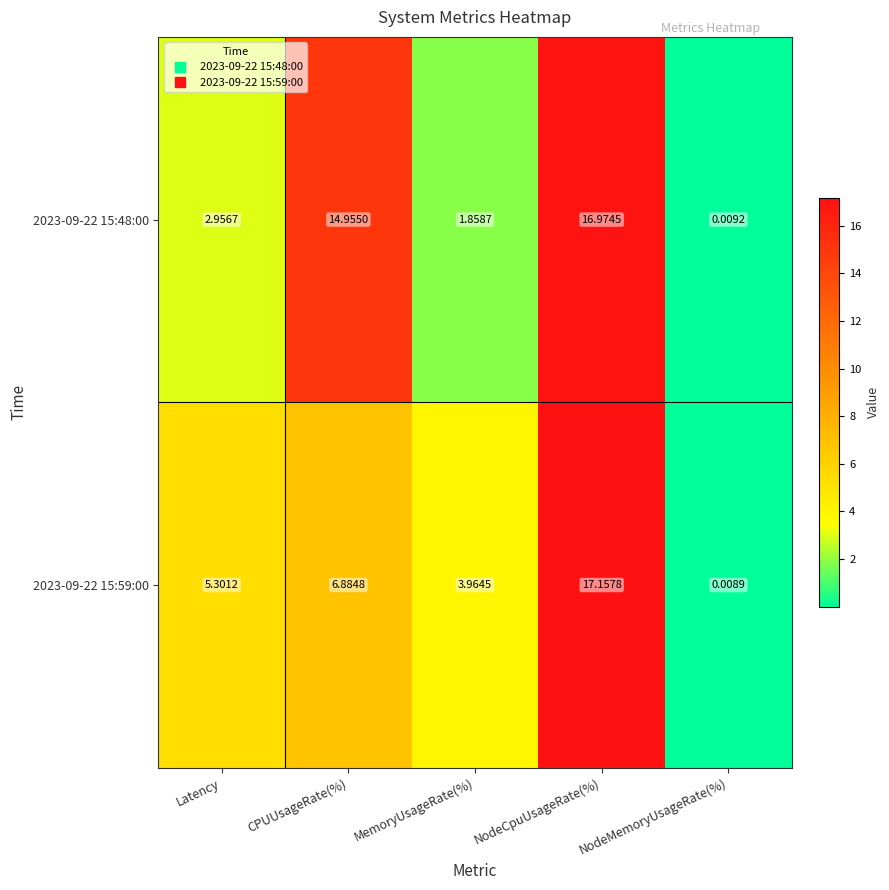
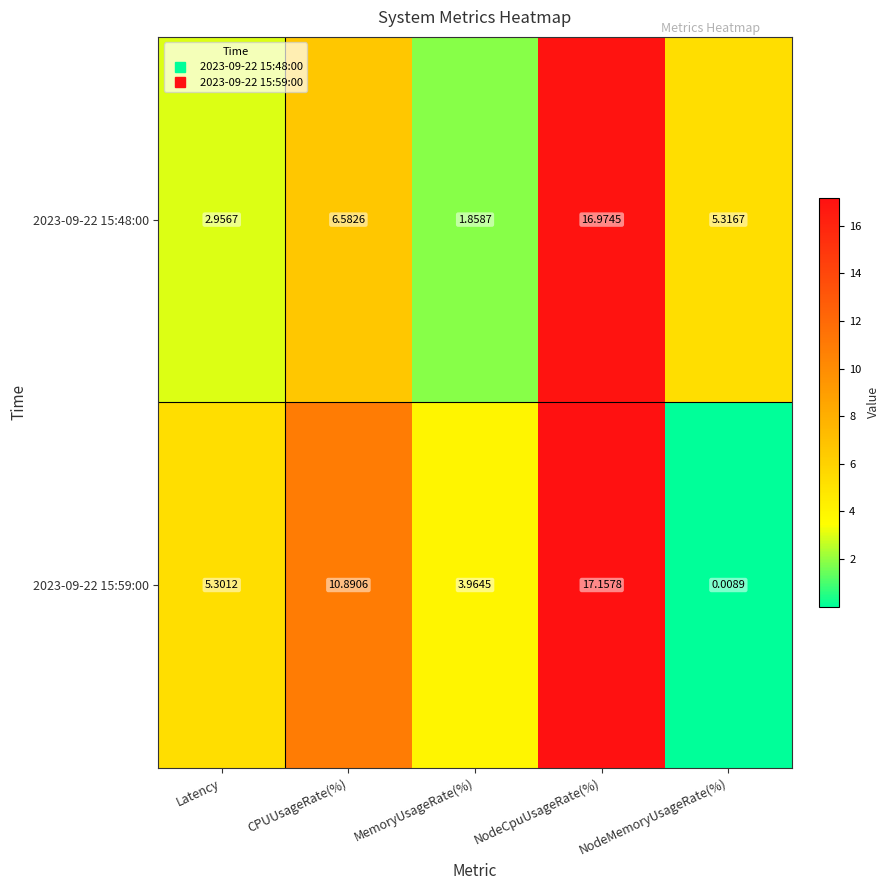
  {
    "2023-09-22 15:48:00": {
-     "CPUUsageRate(%)": 14.9550,
-     "NodeMemoryUsageRate(%)": 0.0092
+     "CPUUsageRate(%)": 6.5826,
+     "NodeMemoryUsageRate(%)": 5.3167
    },
    "2023-09-22 15:59:00": {
-     "CPUUsageRate(%)": 6.8848
+     "CPUUsageRate(%)": 10.8906
    }
  }
